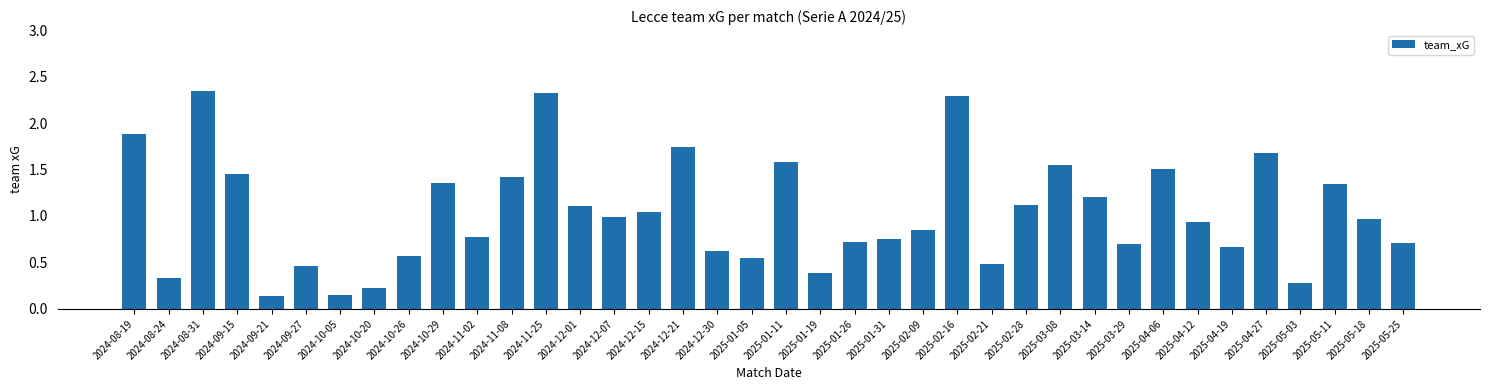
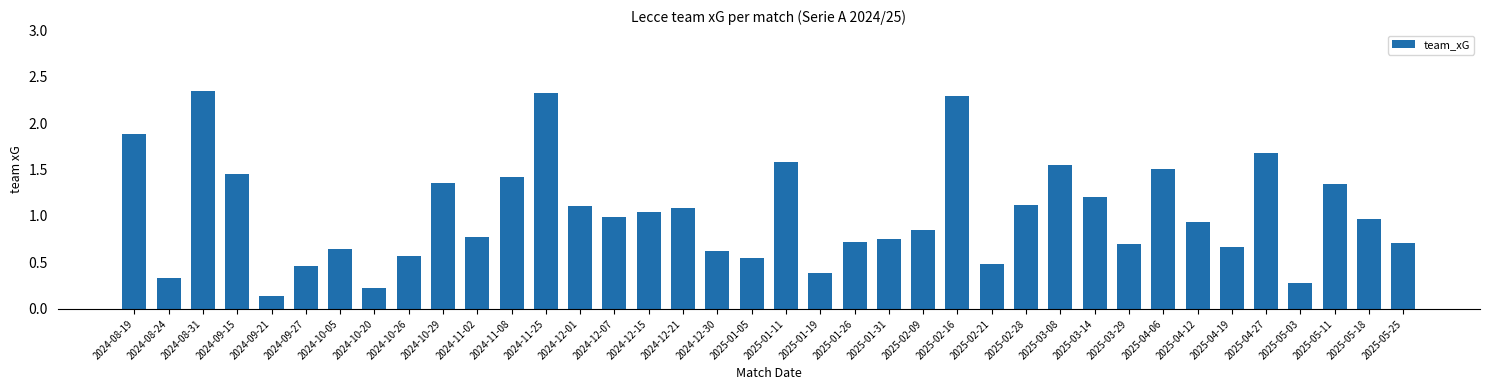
  {
    "2024-08-19": 1.9,
    "2024-08-24": 0.3,
    "2024-08-31": 2.3,
    "2024-09-15": 1.5,
    "2024-09-21": 0.1,
    "2024-09-27": 0.5,
-   "2024-10-05": 0.2,
+   "2024-10-05": 0.6,
    "2024-10-20": 0.2,
    "2024-10-26": 0.6,
    "2024-10-29": 1.4,
    "2024-11-02": 0.8,
    "2024-11-08": 1.4,
    "2024-11-25": 2.3,
    "2024-12-01": 1.1,
    "2024-12-07": 1.0,
    "2024-12-15": 1.0,
-   "2024-12-21": 1.7,
+   "2024-12-21": 1.1,
    "2024-12-30": 0.6,
    "2025-01-05": 0.5,
    "2025-01-11": 1.6,
    "2025-01-19": 0.4,
    "2025-01-26": 0.7,
    "2025-01-31": 0.8,
    "2025-02-09": 0.8,
    "2025-02-16": 2.3,
    "2025-02-21": 0.5,
    "2025-02-28": 1.1,
    "2025-03-08": 1.6,
    "2025-03-14": 1.2,
    "2025-03-29": 0.7,
    "2025-04-06": 1.5,
    "2025-04-12": 0.9,
    "2025-04-19": 0.7,
    "2025-04-27": 1.7,
    "2025-05-03": 0.3,
    "2025-05-11": 1.3,
    "2025-05-18": 1.0,
    "2025-05-25": 0.7
  }
